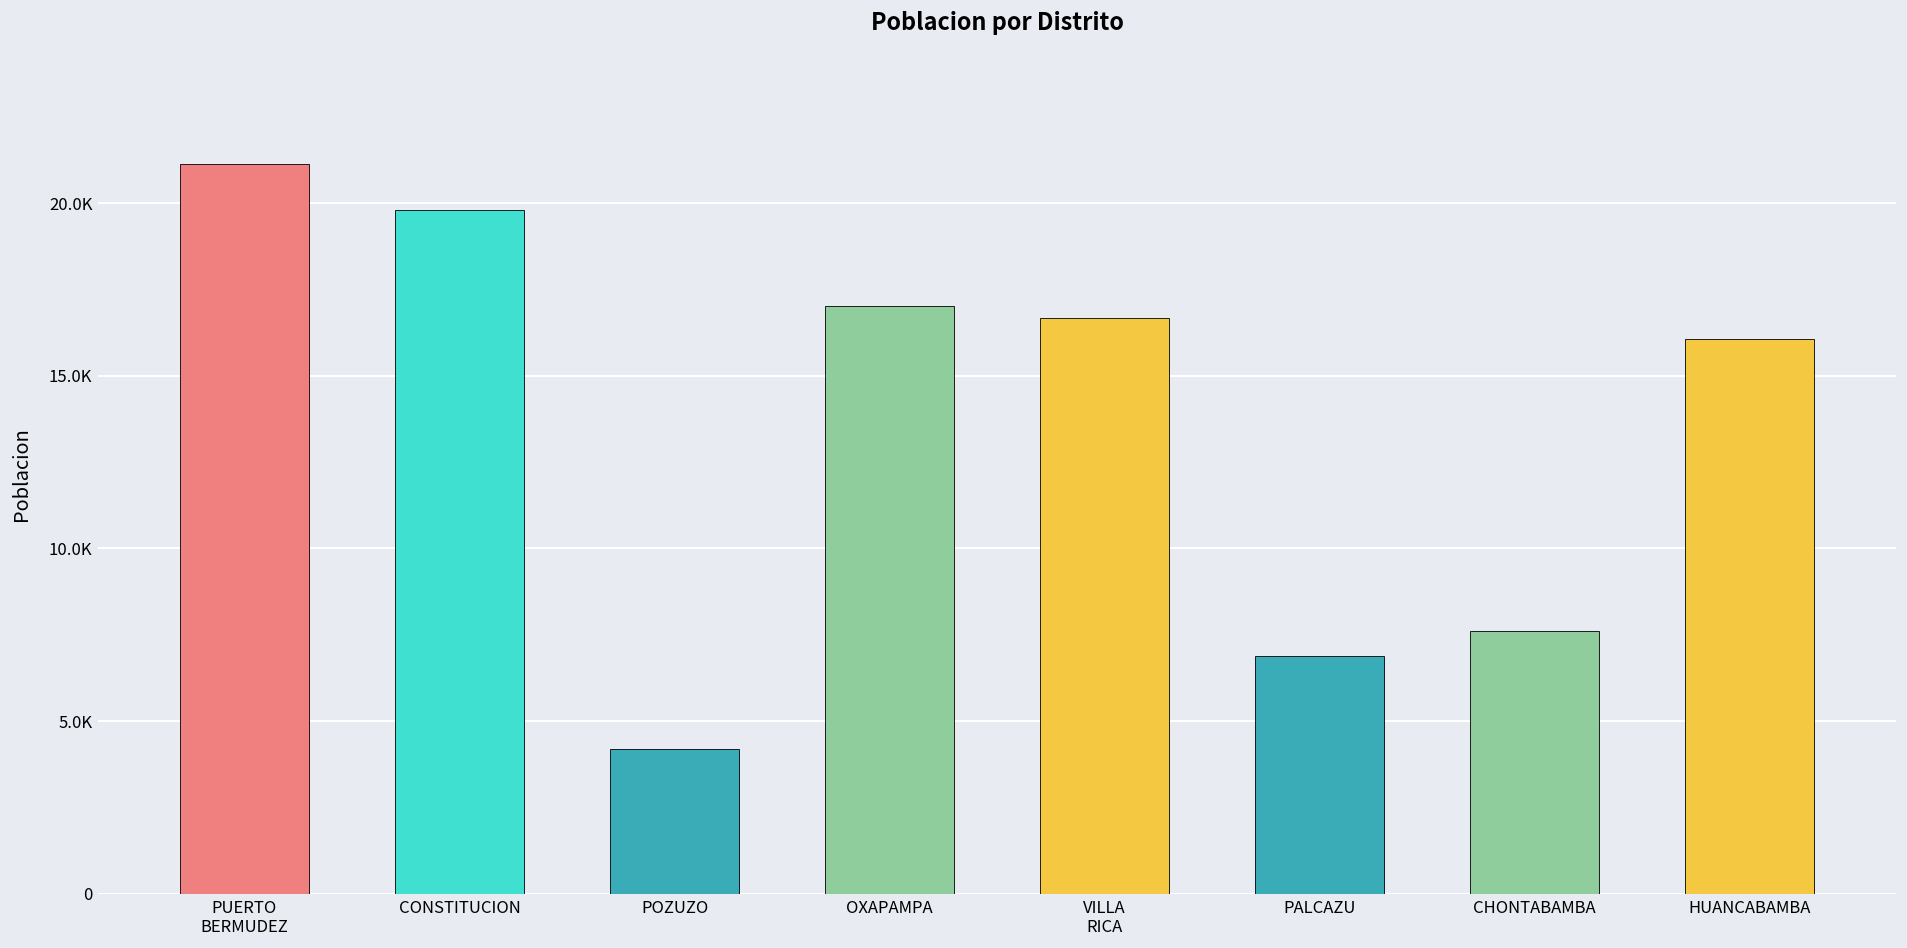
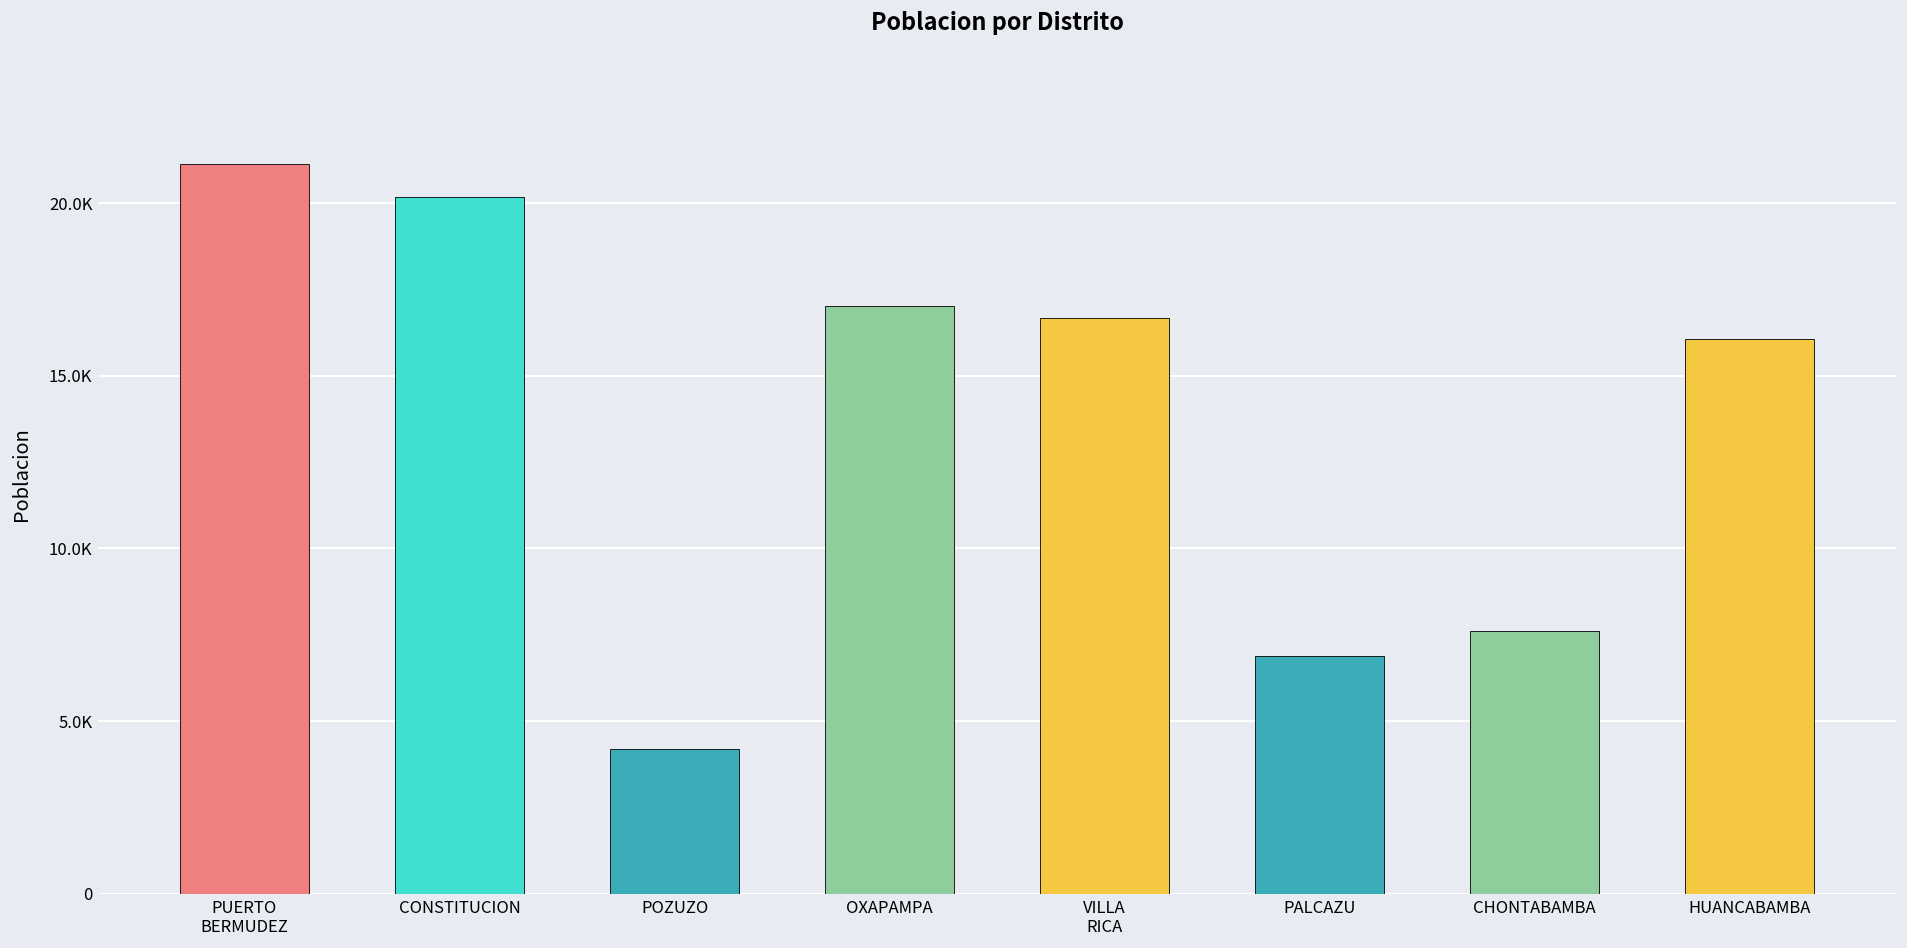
  {
    "PUERTO BERMUDEZ": 21100,
-   "CONSTITUCION": 19800,
+   "CONSTITUCION": 20200,
    "POZUZO": 4200,
    "OXAPAMPA": 17000,
    "VILLA RICA": 16700,
    "PALCAZU": 6900,
    "CHONTABAMBA": 7600,
    "HUANCABAMBA": 16100
  }
